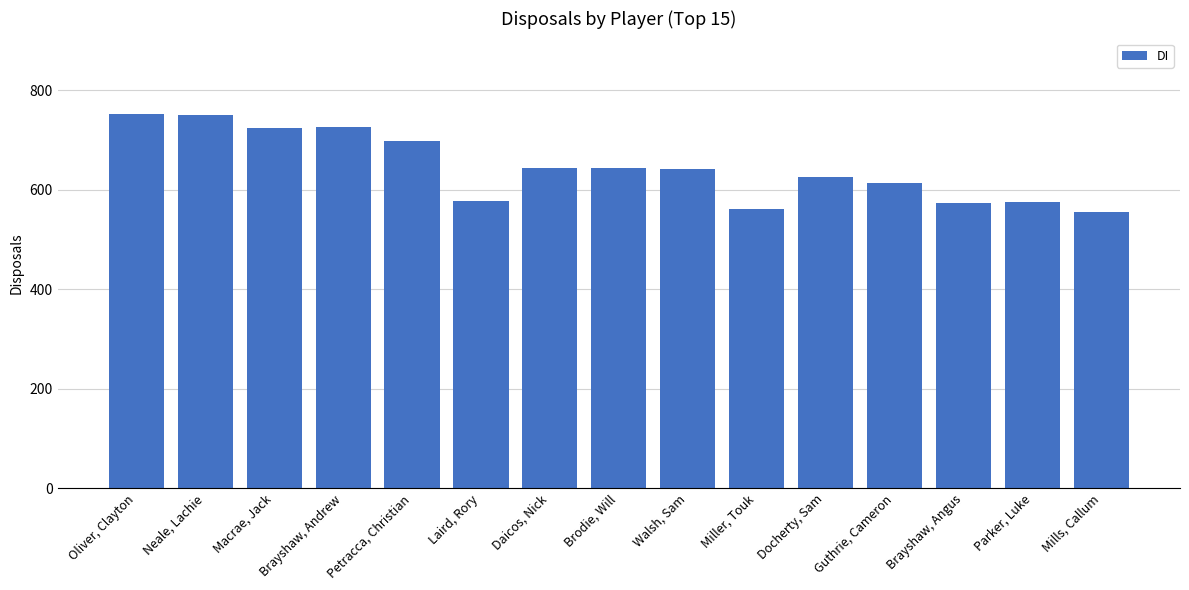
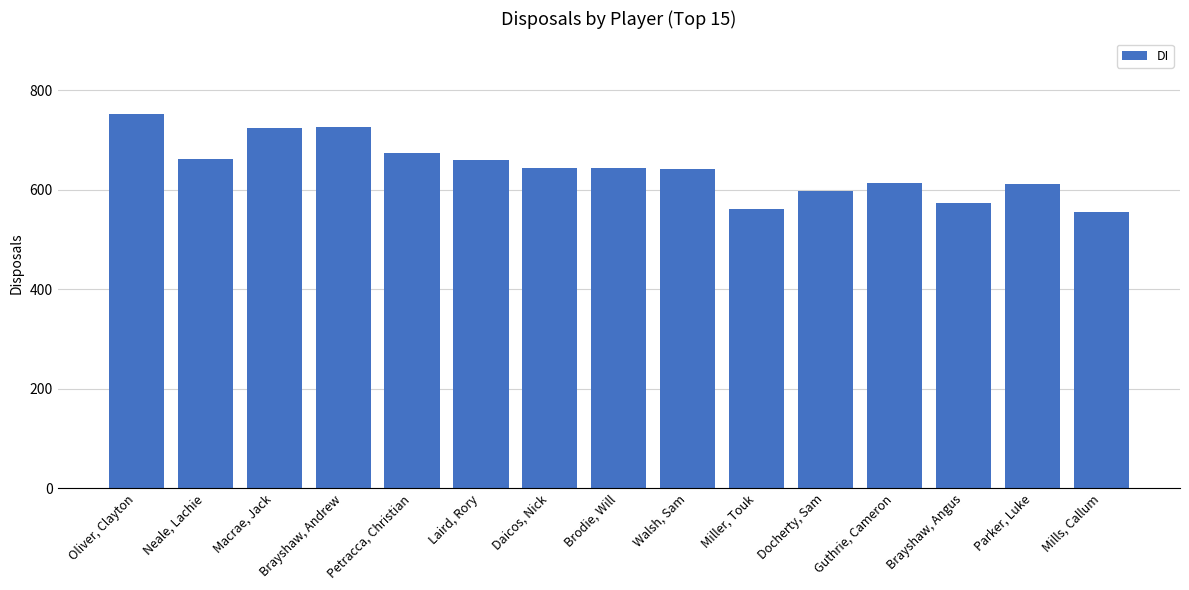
  {
    "Oliver, Clayton": 750,
-   "Neale, Lachie": 750,
+   "Neale, Lachie": 660,
    "Macrae, Jack": 720,
    "Brayshaw, Andrew": 730,
-   "Petracca, Christian": 700,
-   "Laird, Rory": 580,
+   "Petracca, Christian": 670,
+   "Laird, Rory": 660,
    "Daicos, Nick": 640,
    "Brodie, Will": 640,
    "Walsh, Sam": 640,
    "Miller, Touk": 560,
-   "Docherty, Sam": 630,
+   "Docherty, Sam": 600,
    "Guthrie, Cameron": 610,
    "Brayshaw, Angus": 570,
-   "Parker, Luke": 580,
+   "Parker, Luke": 610,
    "Mills, Callum": 560
  }
